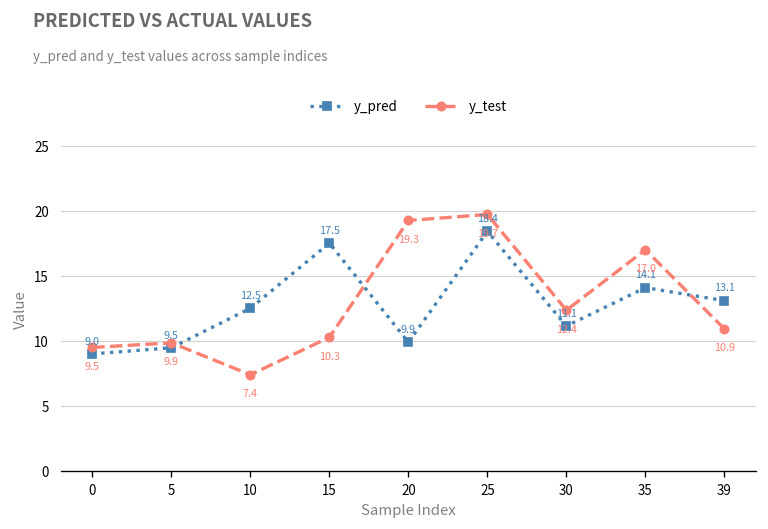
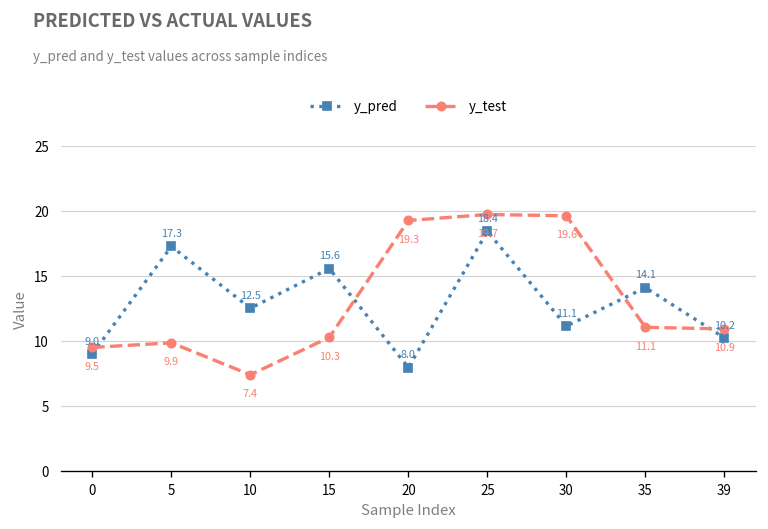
  {
    "y_pred": {
-     "5": 9.5,
+     "5": 17.3,
      "10": 12.5,
-     "15": 17.5,
-     "20": 9.9,
+     "15": 15.6,
+     "20": 8.0,
      "30": 11.1,
      "35": 14.1,
-     "39": 13.1
+     "39": 10.2
    },
    "y_test": {
      "0": 9.5,
      "5": 9.9,
      "10": 7.4,
      "15": 10.3,
      "20": 19.3,
-     "30": 12.4,
-     "35": 17.0,
+     "30": 19.6,
+     "35": 11.1,
      "39": 10.9
    }
  }
